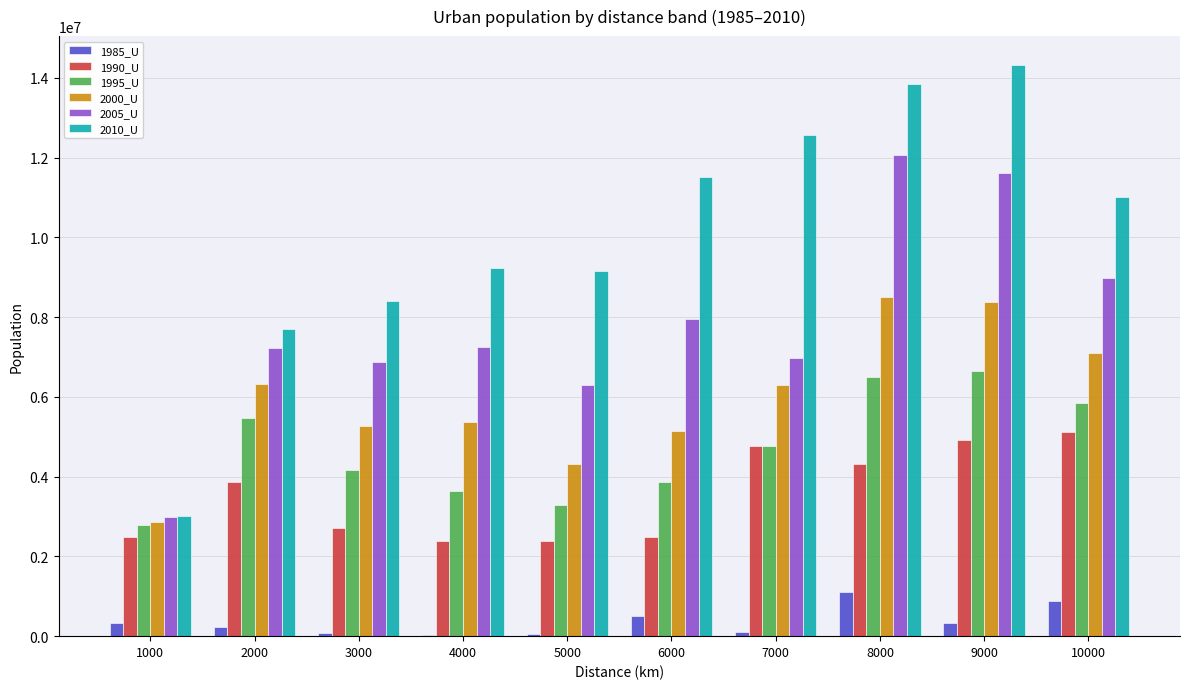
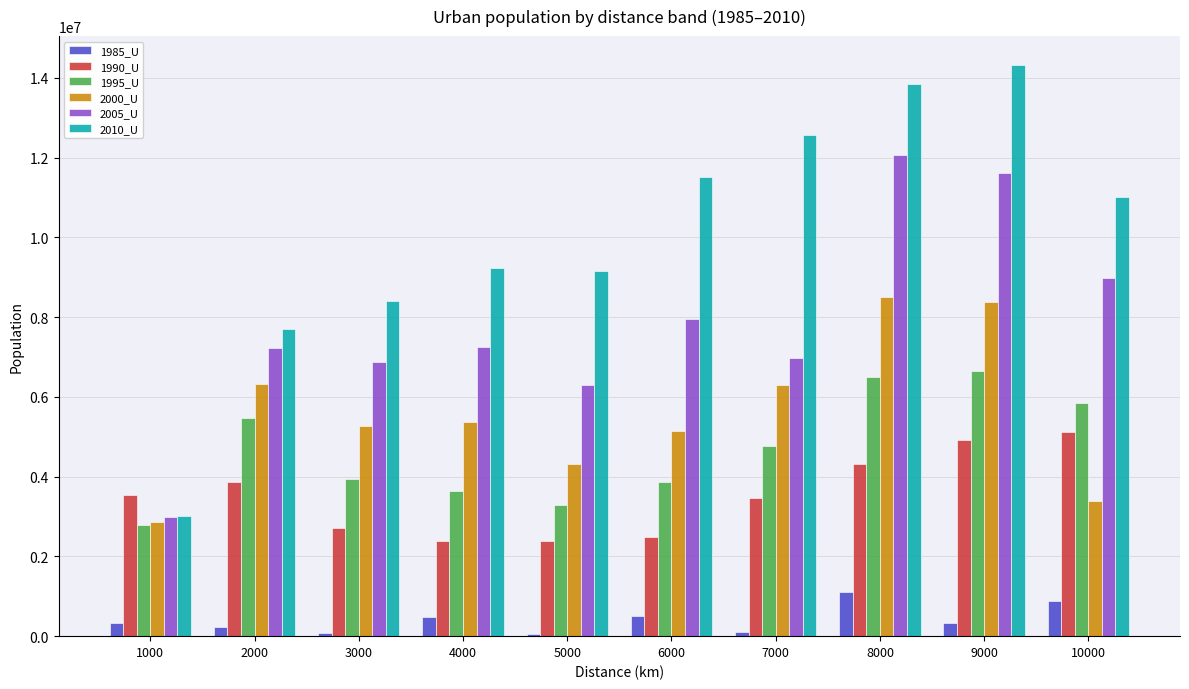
  {
    "1985_U": {
      "1000": 300000,
      "2000": 200000,
      "3000": 100000,
-     "4000": 0,
+     "4000": 500000,
      "6000": 500000,
      "7000": 100000,
      "8000": 1100000,
      "9000": 300000,
      "10000": 900000
    },
    "1990_U": {
-     "1000": 2500000,
+     "1000": 3500000,
      "2000": 3900000,
      "3000": 2700000,
      "4000": 2400000,
      "5000": 2400000,
      "6000": 2500000,
-     "7000": 4800000,
+     "7000": 3500000,
      "8000": 4300000,
      "9000": 4900000,
      "10000": 5100000
    },
    "1995_U": {
      "1000": 2800000,
      "2000": 5500000,
-     "3000": 4200000,
+     "3000": 3900000,
      "4000": 3600000,
      "5000": 3300000,
      "6000": 3900000,
      "7000": 4800000,
      "8000": 6500000,
      "9000": 6600000,
      "10000": 5800000
    },
    "2000_U": {
      "1000": 2900000,
      "2000": 6300000,
      "3000": 5300000,
      "4000": 5400000,
      "5000": 4300000,
      "6000": 5200000,
      "7000": 6300000,
      "8000": 8500000,
      "9000": 8400000,
-     "10000": 7100000
+     "10000": 3400000
    },
    "2005_U": {
      "1000": 3000000,
      "2000": 7200000,
      "3000": 6900000,
      "4000": 7300000,
      "5000": 6300000,
      "6000": 8000000,
      "7000": 7000000,
      "8000": 12100000,
      "9000": 11600000,
      "10000": 9000000
    },
    "2010_U": {
      "1000": 3000000,
      "2000": 7700000,
      "3000": 8400000,
      "4000": 9200000,
      "5000": 9100000,
      "6000": 11500000,
      "7000": 12600000,
      "8000": 13900000,
      "9000": 14300000,
      "10000": 11000000
    }
  }
